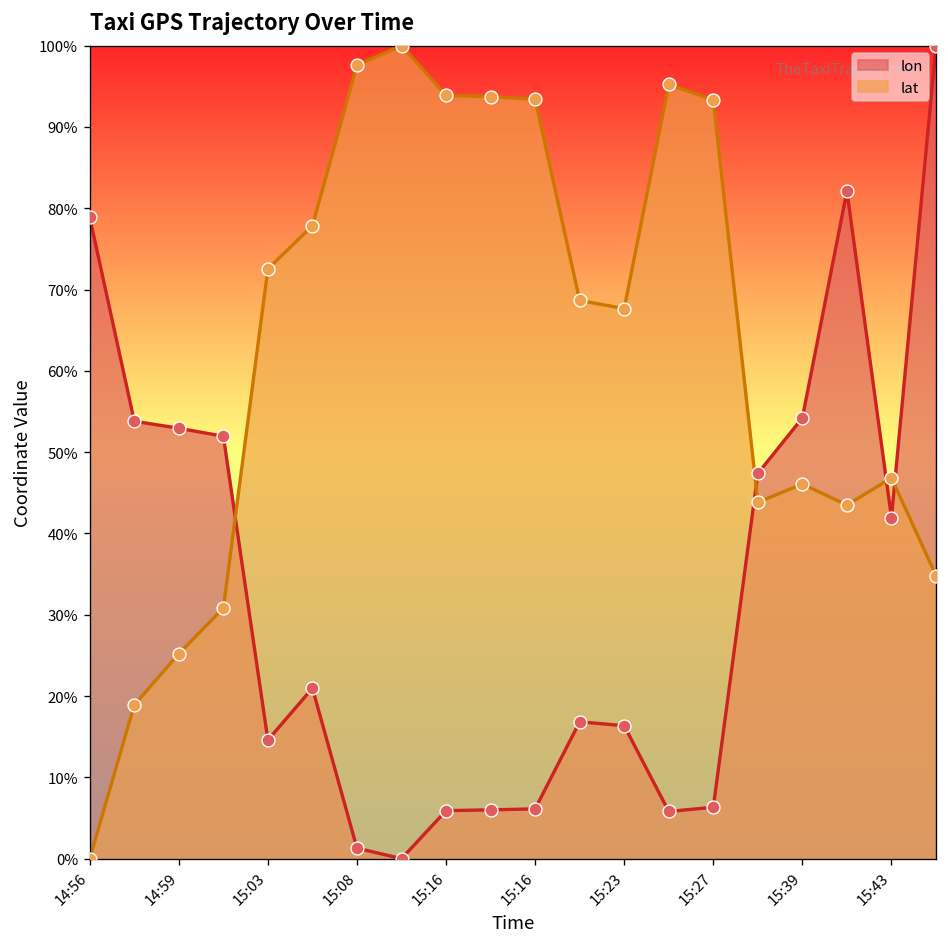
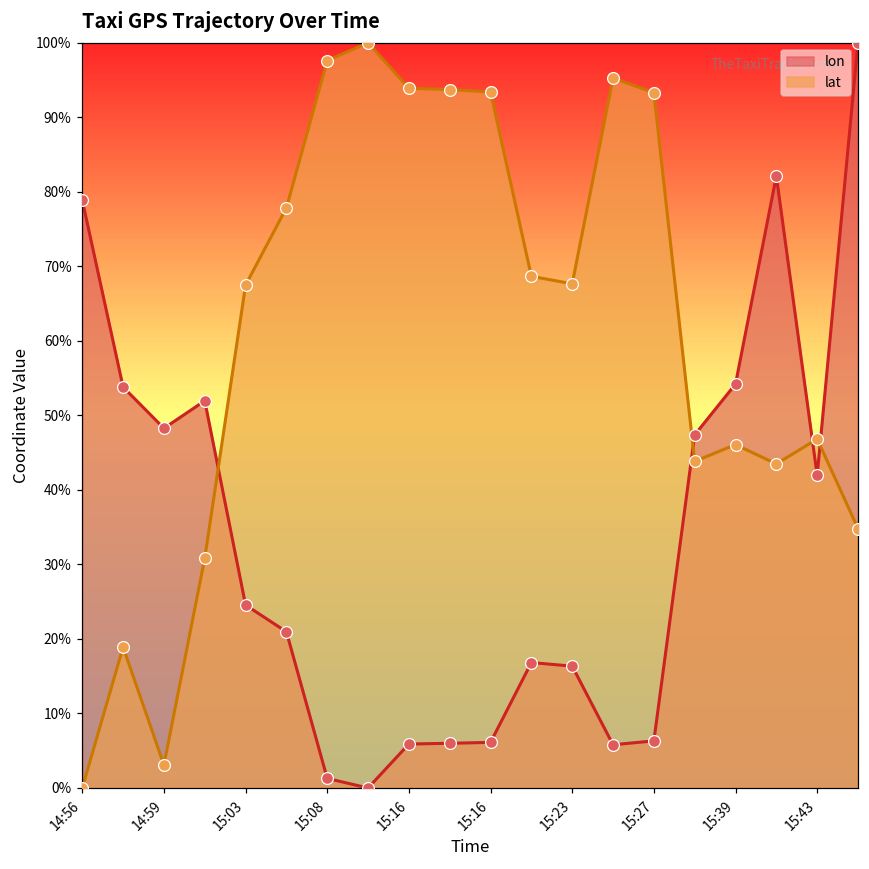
  {
    "lon": {
      "14:56": "79%",
-     "14:59": "53%",
-     "15:03": "15%",
+     "14:59": "48%",
+     "15:03": "25%",
      "15:08": "1%",
      "15:39": "54%",
      "15:43": "42%"
    },
    "lat": {
      "14:56": "0%",
-     "14:59": "25%",
-     "15:03": "73%",
+     "14:59": "3%",
+     "15:03": "67%",
      "15:08": "98%",
      "15:39": "46%",
      "15:43": "47%"
    }
  }
